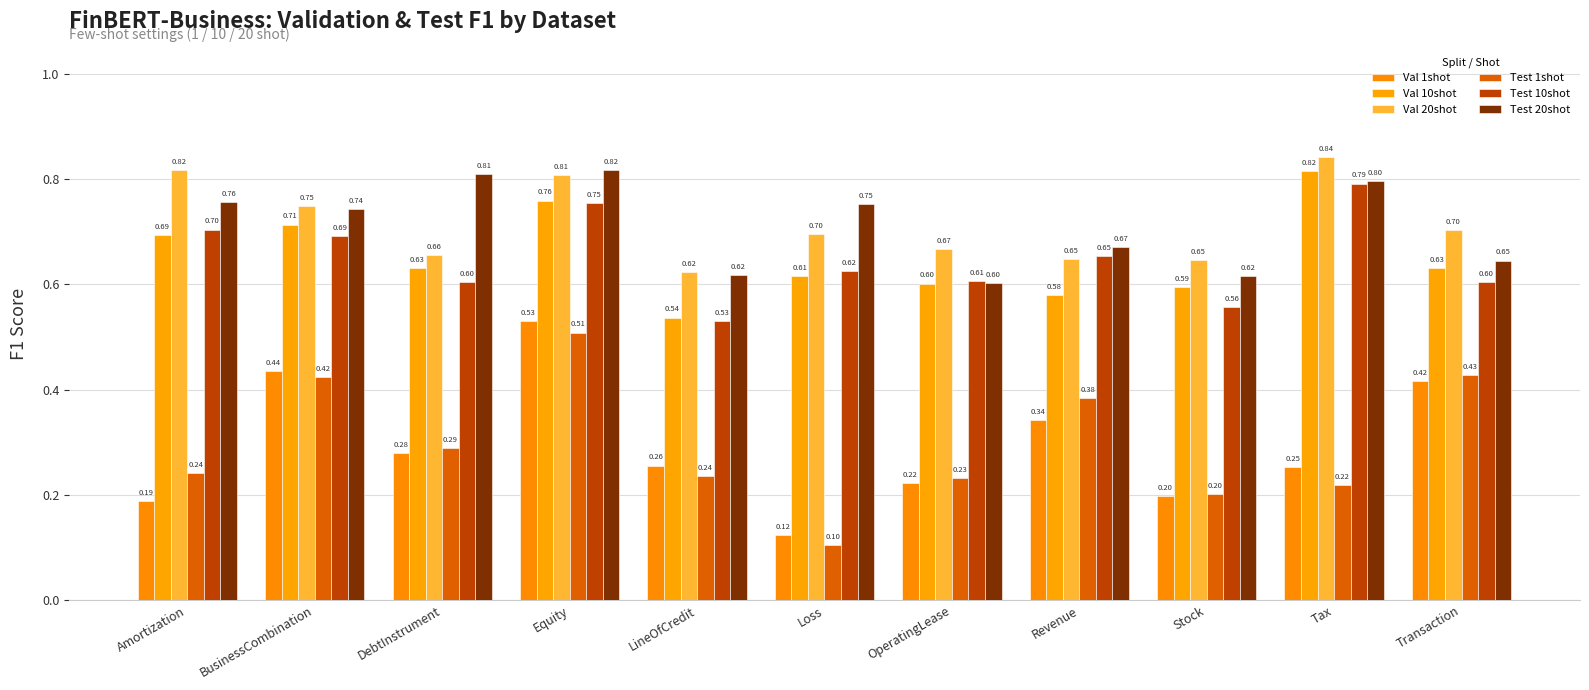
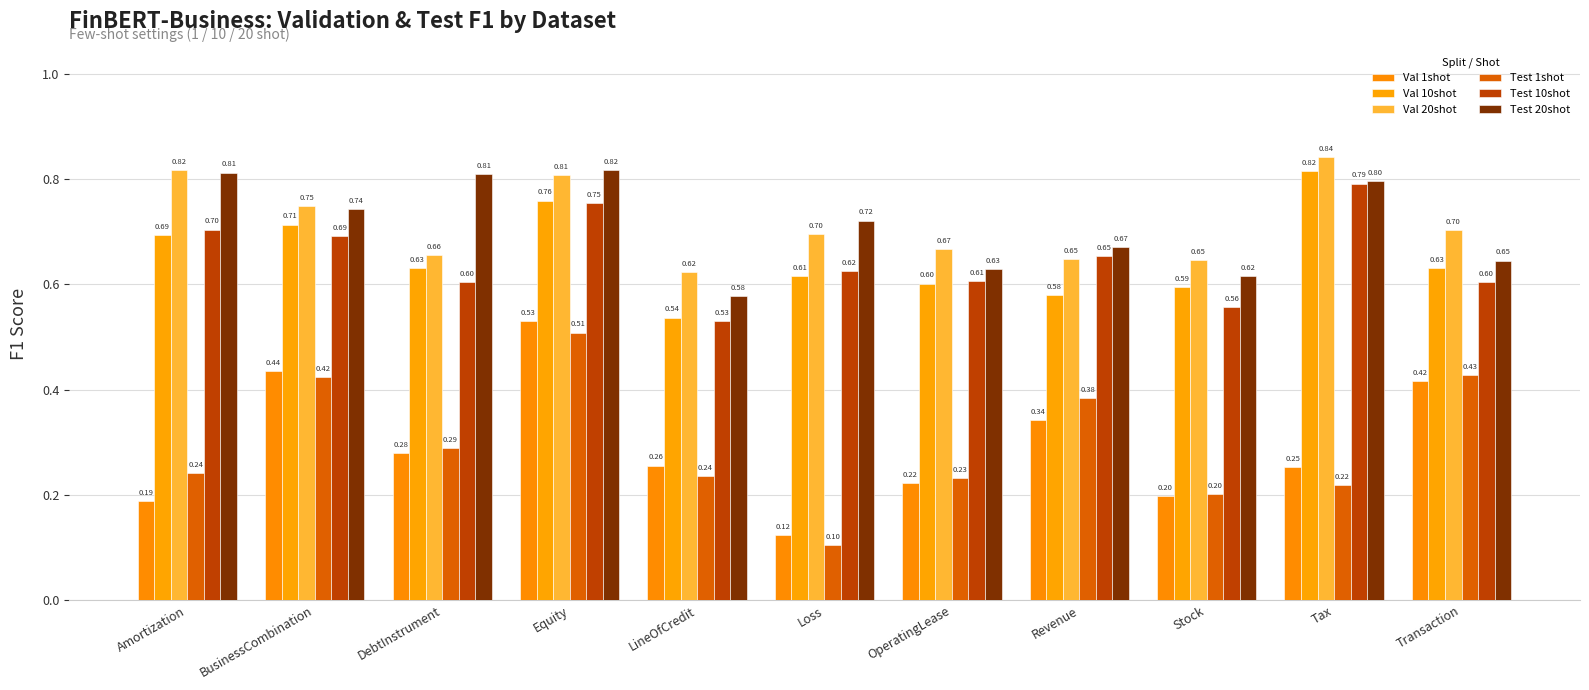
  {
    "Test 20shot": {
-     "Amortization": 0.76,
+     "Amortization": 0.81,
      "BusinessCombination": 0.74,
      "DebtInstrument": 0.81,
      "Equity": 0.82,
-     "LineOfCredit": 0.62,
-     "Loss": 0.75,
-     "OperatingLease": 0.60,
+     "LineOfCredit": 0.58,
+     "Loss": 0.72,
+     "OperatingLease": 0.63,
      "Revenue": 0.67,
      "Stock": 0.62,
      "Tax": 0.80,
      "Transaction": 0.65
    }
  }
